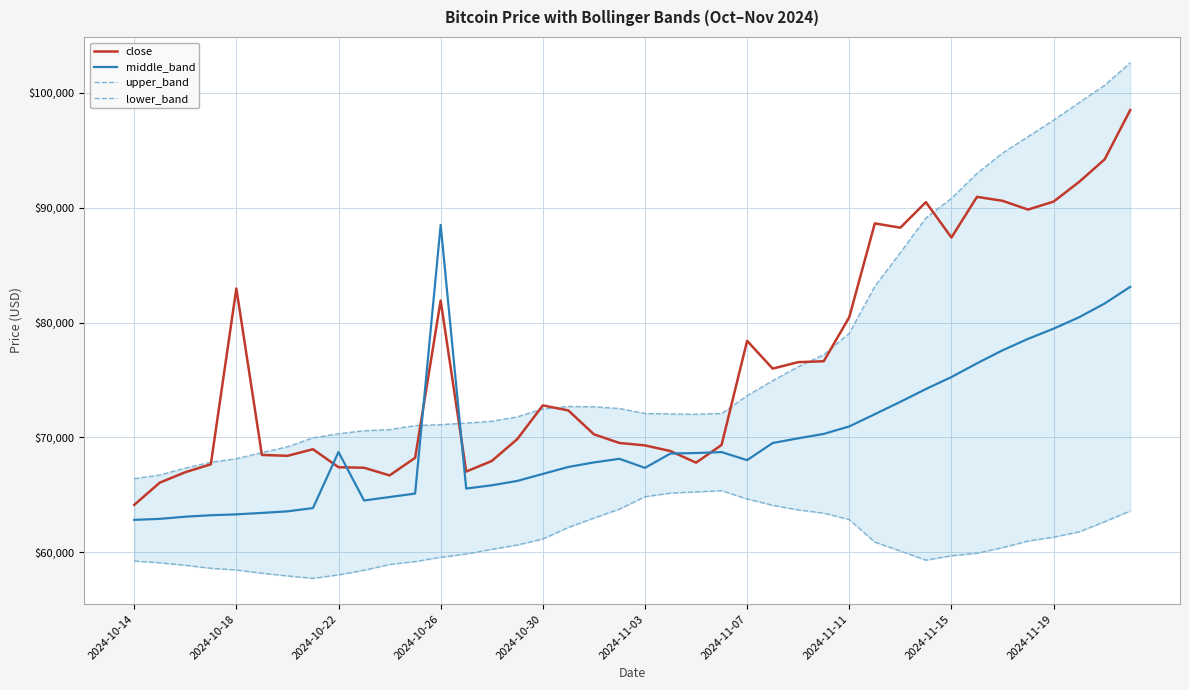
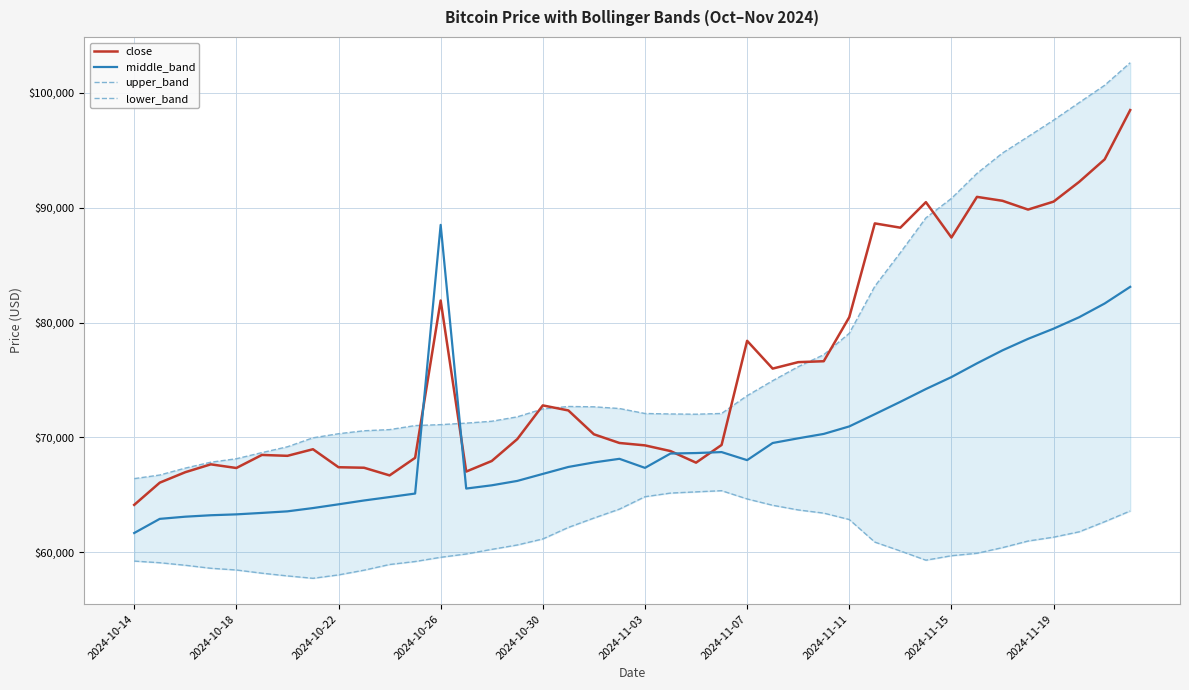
  {
    "close": {
      "2024-10-14": "$64,100",
-     "2024-10-18": "$83,000",
+     "2024-10-18": "$67,300",
      "2024-10-22": "$67,400",
      "2024-10-26": "$81,900",
      "2024-10-30": "$72,800",
      "2024-11-03": "$69,300",
      "2024-11-07": "$78,400",
      "2024-11-11": "$80,500",
      "2024-11-15": "$87,400",
      "2024-11-19": "$90,500"
    },
    "middle_band": {
-     "2024-10-14": "$62,800",
+     "2024-10-14": "$61,700",
      "2024-10-18": "$63,300",
-     "2024-10-22": "$68,700",
+     "2024-10-22": "$64,200",
      "2024-10-26": "$88,500",
      "2024-10-30": "$66,800",
      "2024-11-03": "$67,300",
      "2024-11-07": "$68,000",
      "2024-11-11": "$71,000",
      "2024-11-15": "$75,200",
      "2024-11-19": "$79,500"
    }
  }
